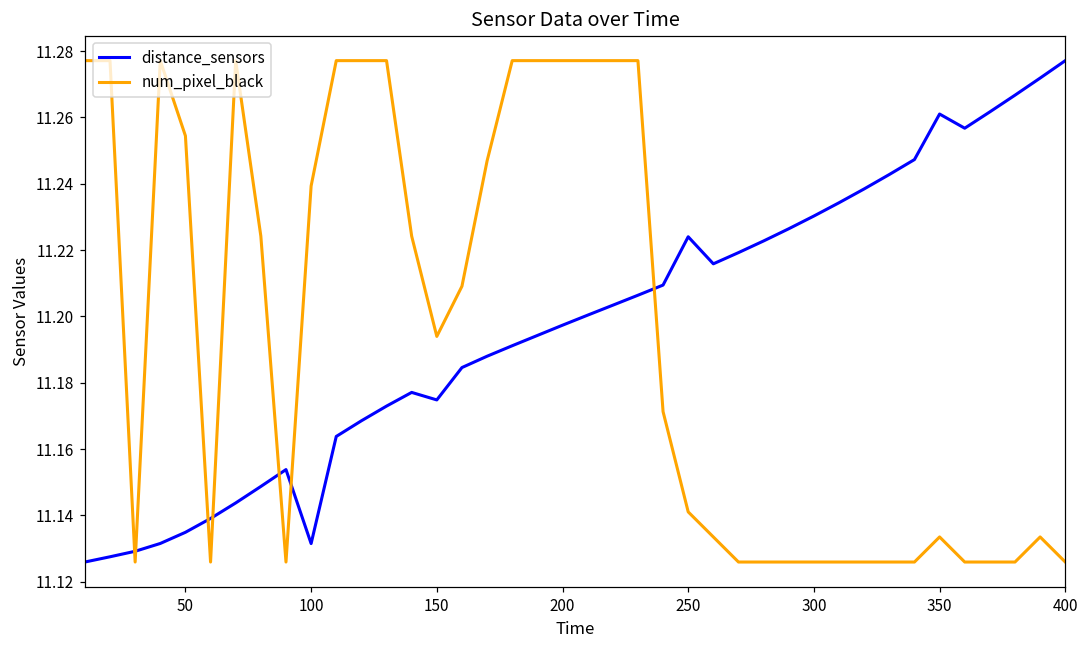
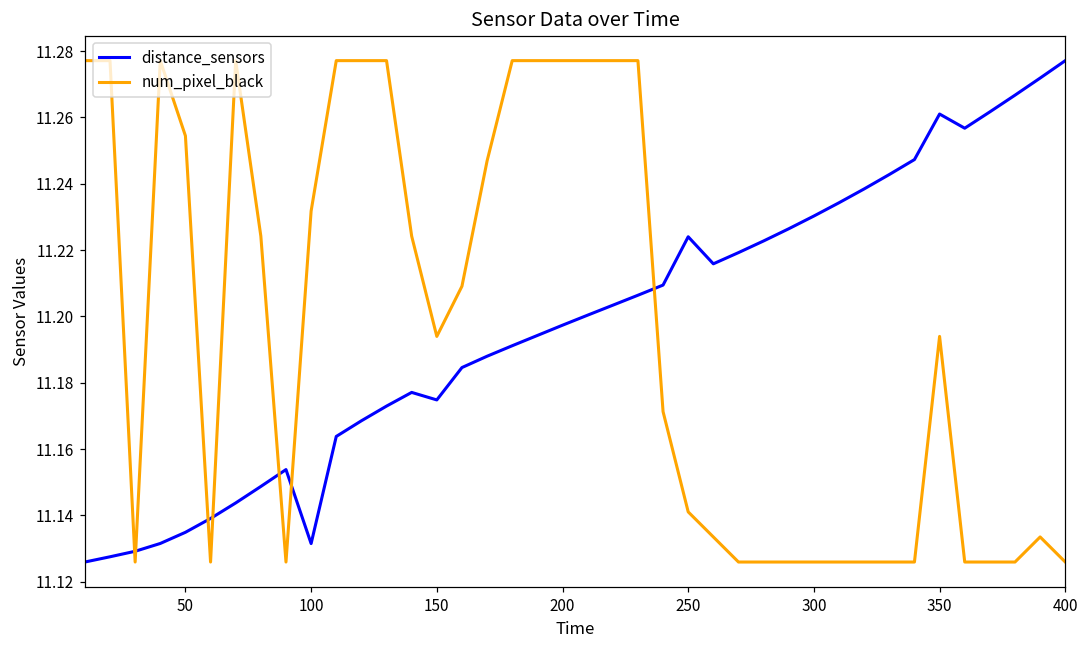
  {
    "distance_sensors": {
      "50": 11.135,
      "100": 11.132,
      "150": 11.175,
      "200": 11.197,
      "250": 11.224,
      "300": 11.230,
      "350": 11.261,
      "400": 11.277
    },
    "num_pixel_black": {
      "50": 11.254,
-     "100": 11.239,
+     "100": 11.232,
      "150": 11.194,
      "200": 11.277,
      "250": 11.141,
      "300": 11.126,
-     "350": 11.134,
+     "350": 11.194,
      "400": 11.126
    }
  }
